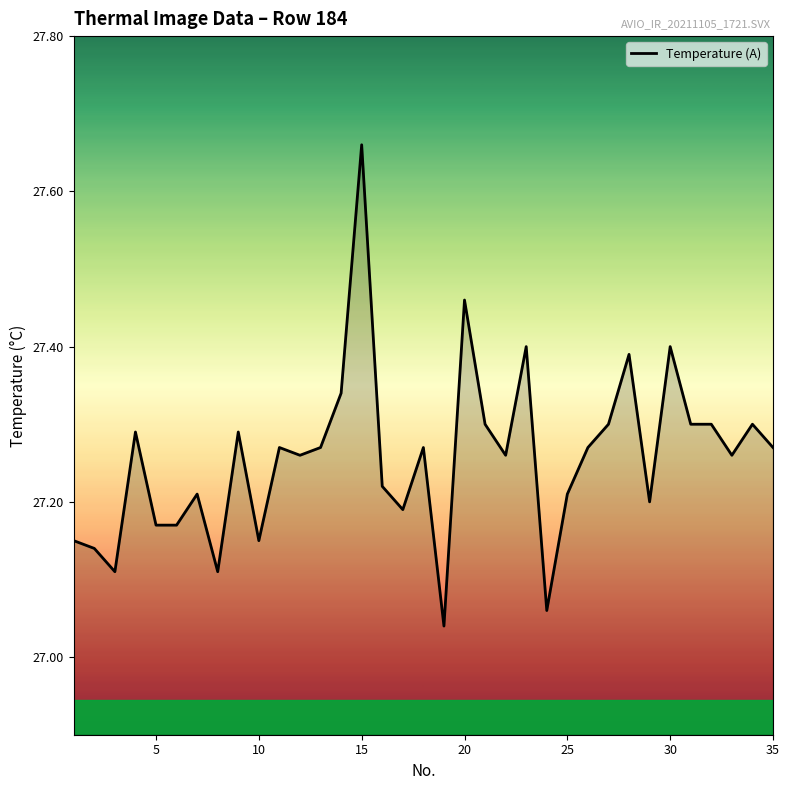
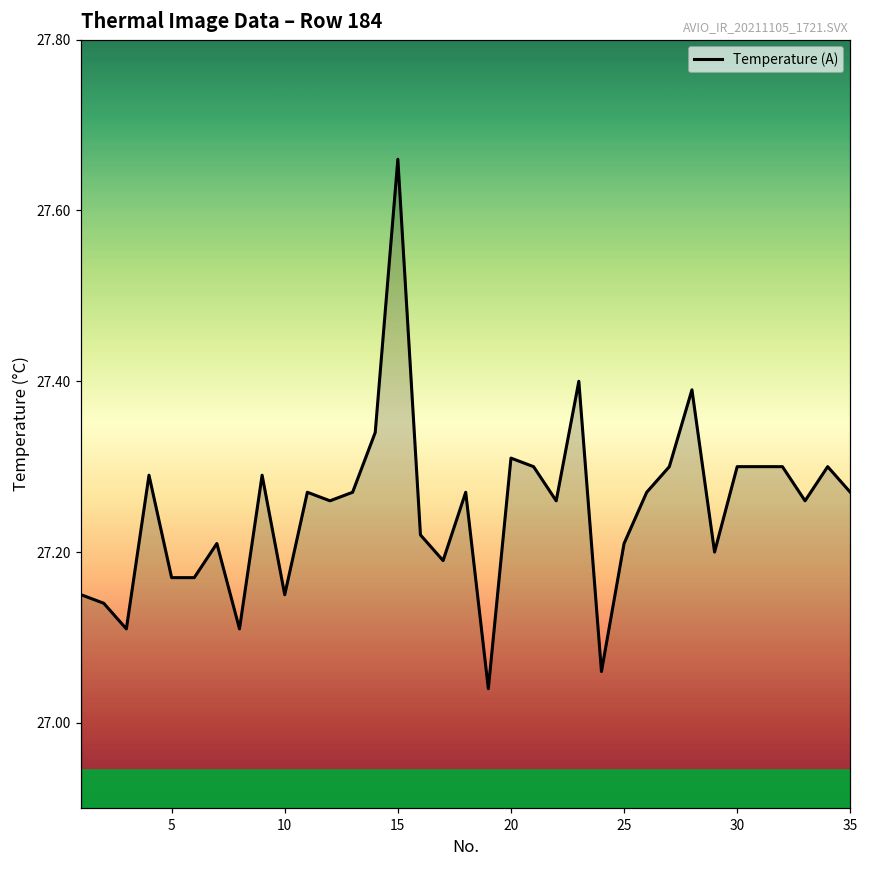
  {
    "5": 27.17,
    "10": 27.15,
    "15": 27.66,
-   "20": 27.46,
+   "20": 27.31,
    "25": 27.21,
-   "30": 27.4,
+   "30": 27.3,
    "35": 27.27
  }
